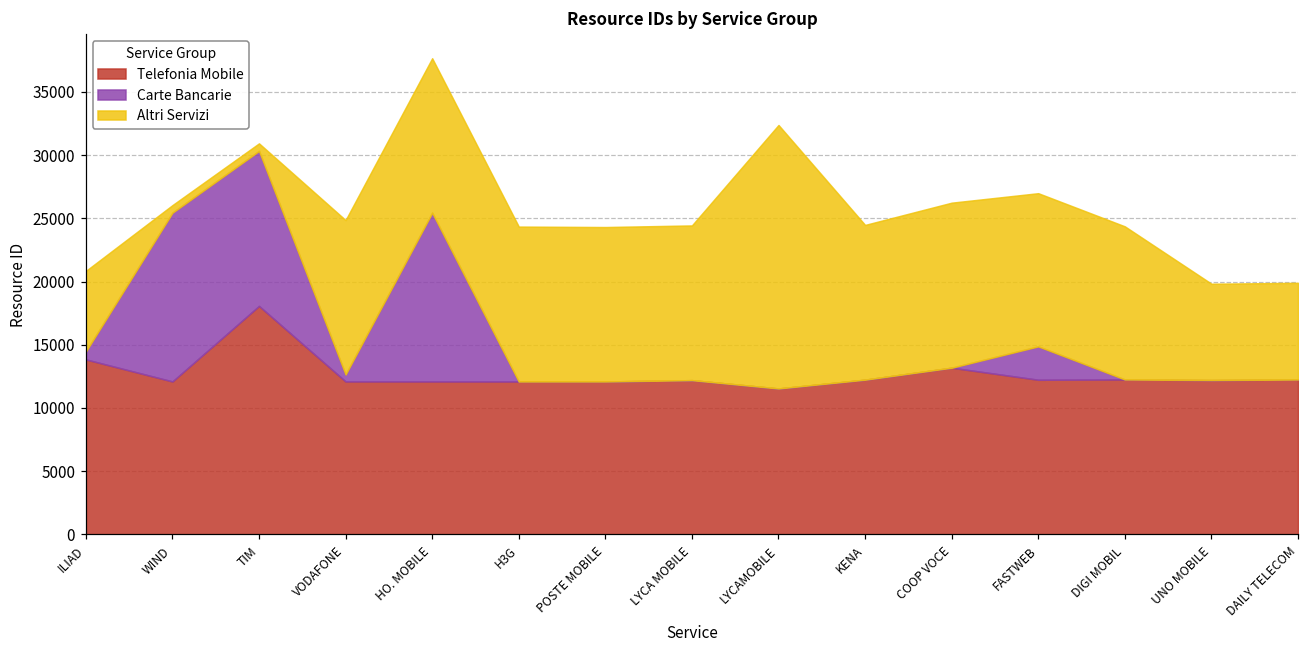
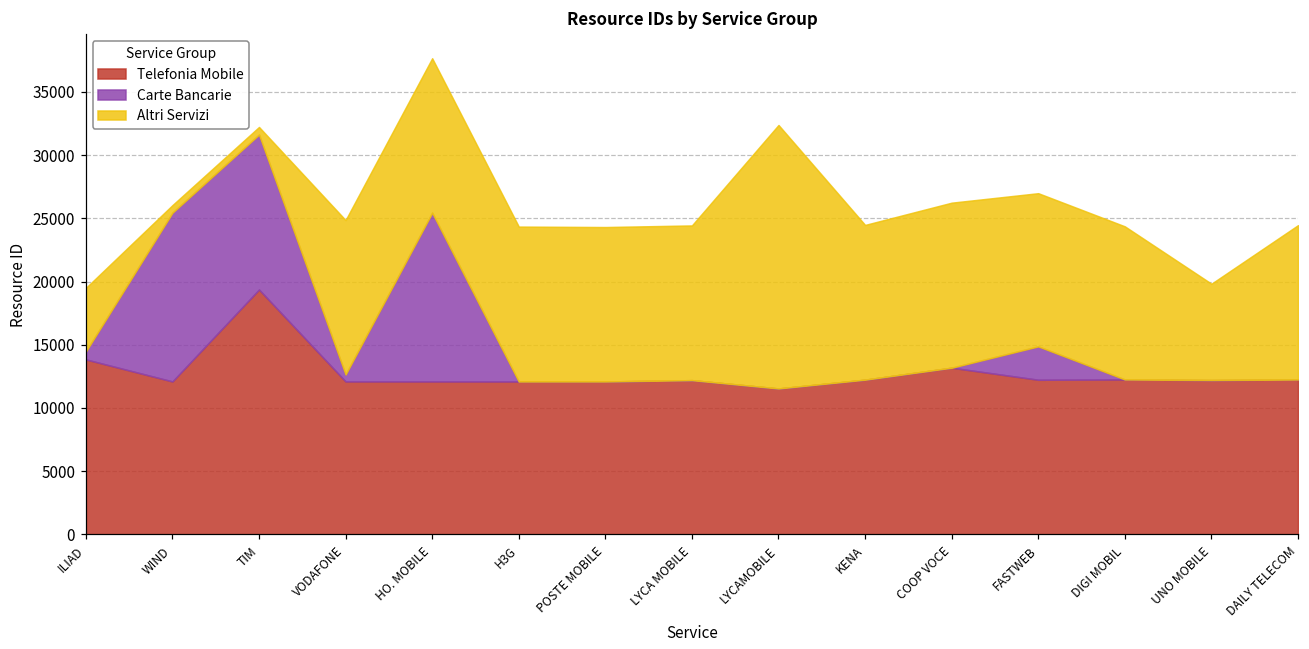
  {
    "Telefonia Mobile": {
      "ILIAD": 13800,
      "WIND": 12100,
-     "TIM": 18100,
+     "TIM": 19400,
      "VODAFONE": 12100,
      "HO. MOBILE": 12100,
      "FASTWEB": 12200
    },
    "Carte Bancarie": {
      "ILIAD": 600,
      "WIND": 13300,
      "TIM": 12300,
      "VODAFONE": 600,
      "HO. MOBILE": 13300,
      "FASTWEB": 2600
    },
    "Altri Servizi": {
-     "ILIAD": 6400,
+     "ILIAD": 5000,
      "WIND": 600,
      "TIM": 600,
      "VODAFONE": 12200,
      "HO. MOBILE": 12200,
      "H3G": 12300,
      "POSTE MOBILE": 12200,
      "LYCA MOBILE": 12200,
      "LYCAMOBILE": 20800,
      "KENA": 12200,
      "COOP VOCE": 13100,
      "FASTWEB": 12100,
      "DIGI MOBIL": 12100,
      "UNO MOBILE": 7600,
-     "DAILY TELECOM": 7600
+     "DAILY TELECOM": 12200
    }
  }
